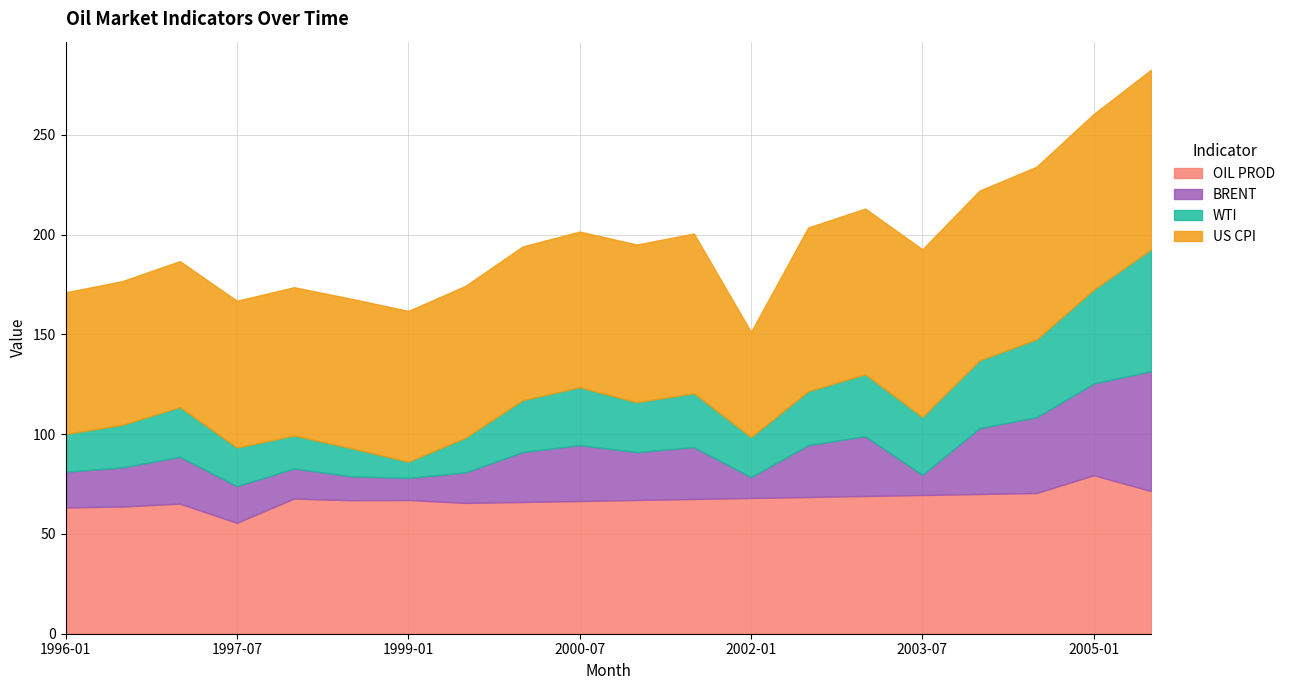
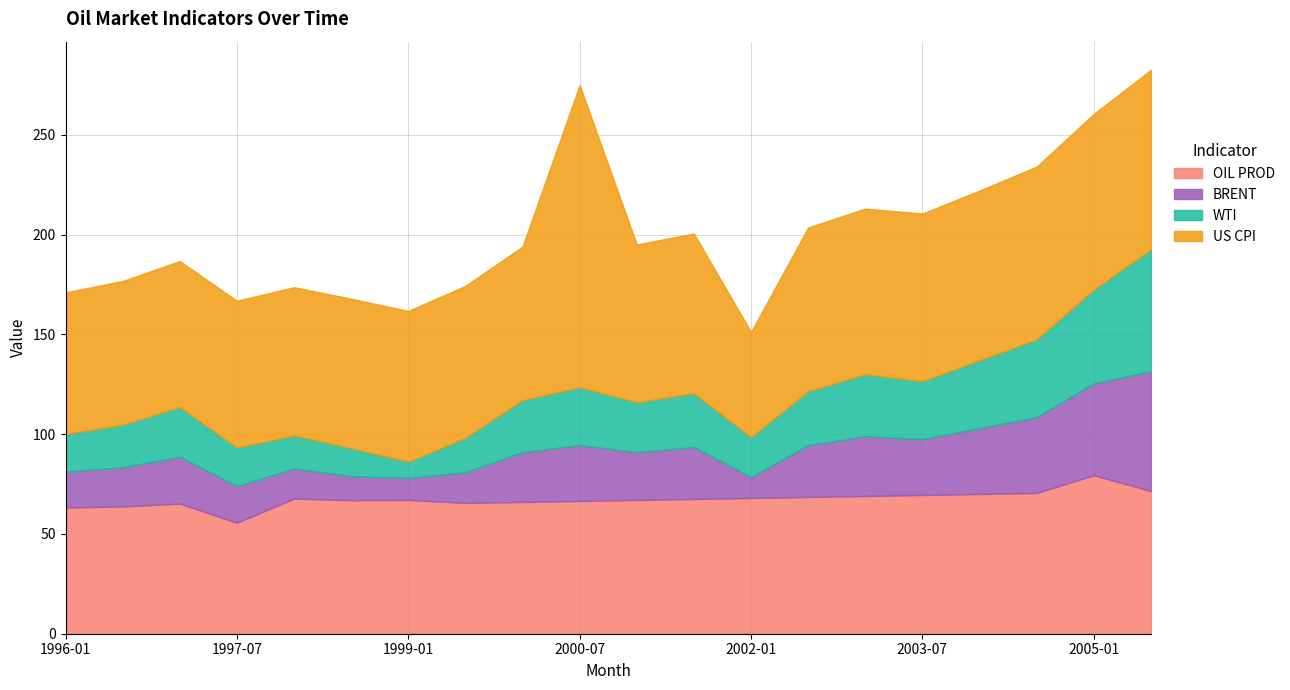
  {
    "OIL PROD": {
      "1996-01": 63,
      "1997-07": 56,
      "1999-01": 67,
      "2000-07": 67,
      "2002-01": 68,
      "2003-07": 70,
      "2005-01": 79
    },
    "BRENT": {
      "1996-01": 18,
      "1997-07": 18,
      "1999-01": 11,
      "2000-07": 28,
      "2002-01": 11,
-     "2003-07": 10,
+     "2003-07": 28,
      "2005-01": 46
    },
    "WTI": {
      "1996-01": 19,
      "1997-07": 19,
      "1999-01": 8,
      "2000-07": 29,
      "2002-01": 20,
      "2003-07": 29,
      "2005-01": 47
    },
    "US CPI": {
      "1996-01": 71,
      "1997-07": 74,
      "1999-01": 76,
-     "2000-07": 78,
+     "2000-07": 151,
      "2002-01": 53,
      "2003-07": 84,
      "2005-01": 88
    }
  }
